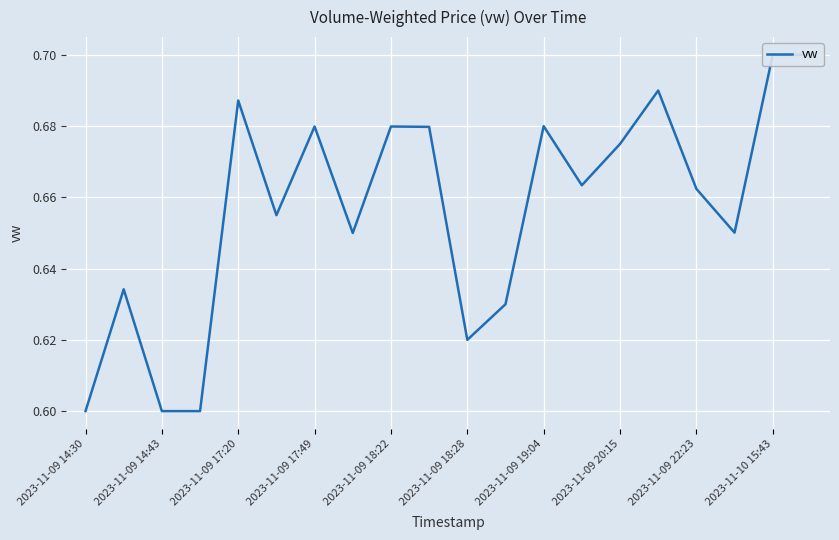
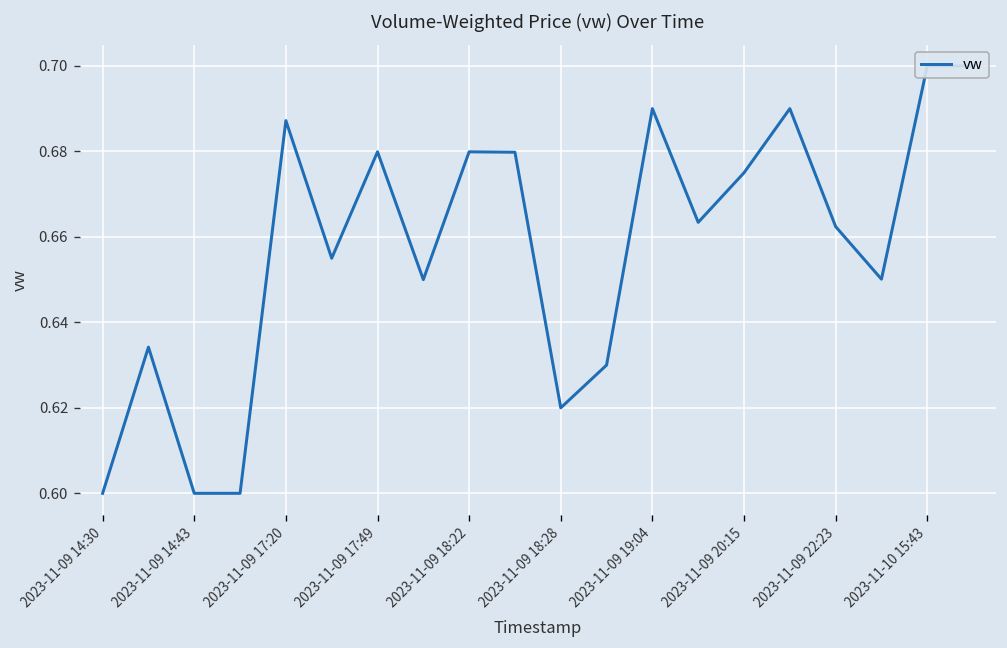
  {
    "2023-11-09 14:30": 0.60,
    "2023-11-09 14:43": 0.60,
    "2023-11-09 17:20": 0.687,
    "2023-11-09 17:49": 0.68,
    "2023-11-09 18:22": 0.68,
    "2023-11-09 18:28": 0.62,
-   "2023-11-09 19:04": 0.68,
+   "2023-11-09 19:04": 0.69,
    "2023-11-09 20:15": 0.675,
    "2023-11-09 22:23": 0.662
  }
